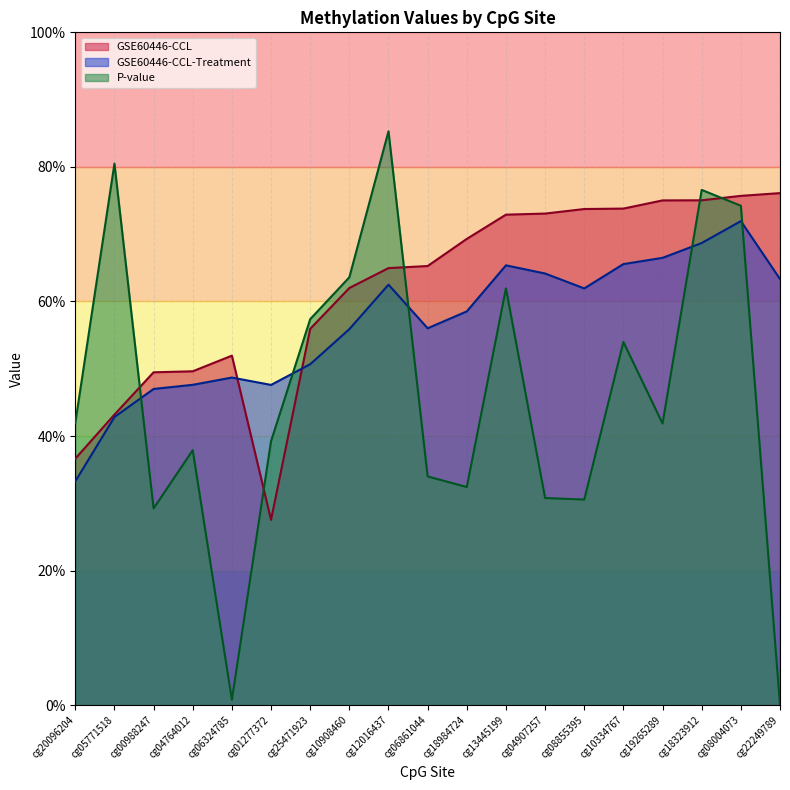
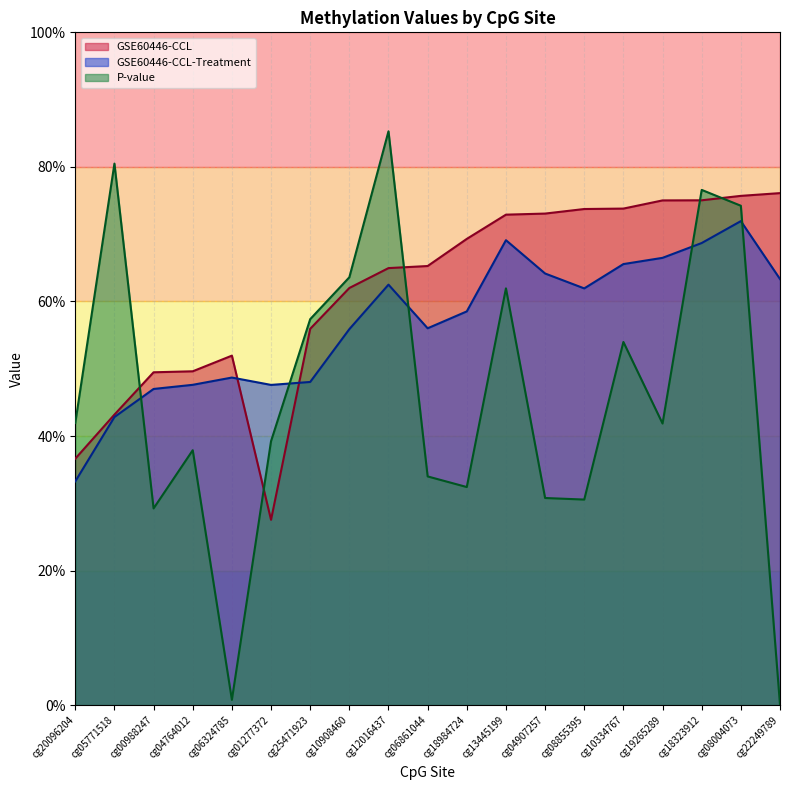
  {
    "GSE60446-CCL": {
      "cg20096204": "37%",
      "cg00988247": "49%",
      "cg04764012": "50%",
      "cg06324785": "52%",
      "cg01277372": "28%",
      "cg25471923": "56%",
      "cg10908460": "62%",
      "cg12016437": "65%",
      "cg06861044": "65%",
      "cg18984724": "69%",
      "cg13445199": "73%",
      "cg04907257": "73%",
      "cg08855395": "74%",
      "cg10334767": "74%",
      "cg19265289": "75%",
      "cg18323912": "75%",
      "cg08004073": "76%",
      "cg22249789": "76%"
    },
    "GSE60446-CCL-Treatment": {
      "cg20096204": "33%",
      "cg00988247": "47%",
      "cg04764012": "48%",
      "cg06324785": "49%",
      "cg01277372": "48%",
-     "cg25471923": "51%",
+     "cg25471923": "48%",
      "cg10908460": "56%",
      "cg12016437": "62%",
      "cg06861044": "56%",
      "cg18984724": "59%",
-     "cg13445199": "65%",
+     "cg13445199": "69%",
      "cg04907257": "64%",
      "cg08855395": "62%",
      "cg10334767": "66%",
      "cg19265289": "66%",
      "cg18323912": "69%",
      "cg08004073": "72%",
      "cg22249789": "63%"
    },
    "P-value": {
      "cg20096204": "42%",
      "cg05771518": "80%",
      "cg00988247": "29%",
      "cg04764012": "38%",
      "cg06324785": "1%",
      "cg01277372": "39%",
      "cg25471923": "57%",
      "cg10908460": "64%",
      "cg12016437": "85%",
      "cg06861044": "34%",
      "cg18984724": "32%",
      "cg13445199": "62%",
      "cg04907257": "31%",
      "cg08855395": "31%",
      "cg10334767": "54%",
      "cg19265289": "42%",
      "cg18323912": "77%",
      "cg08004073": "74%",
      "cg22249789": "0%"
    }
  }
